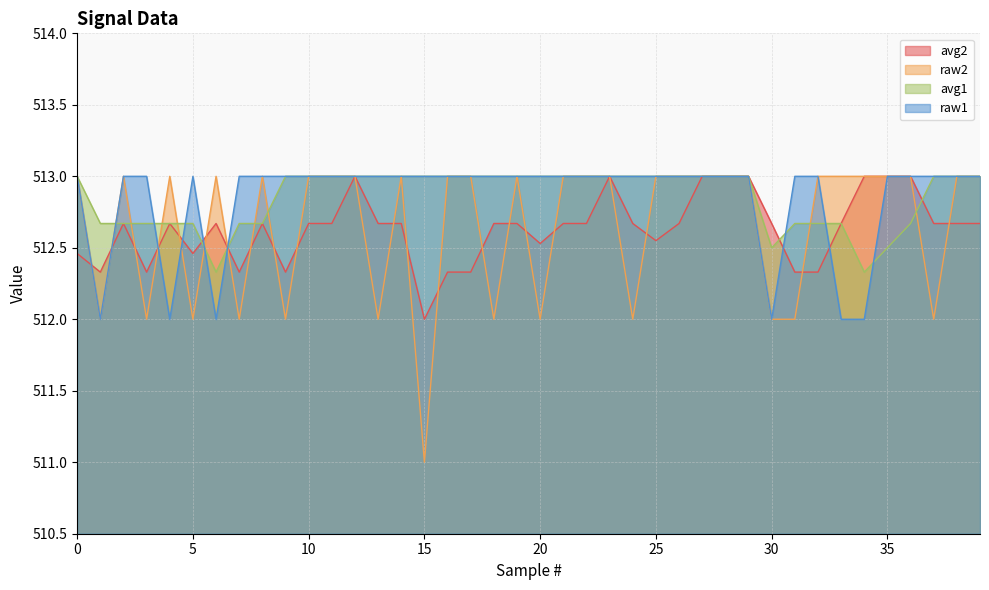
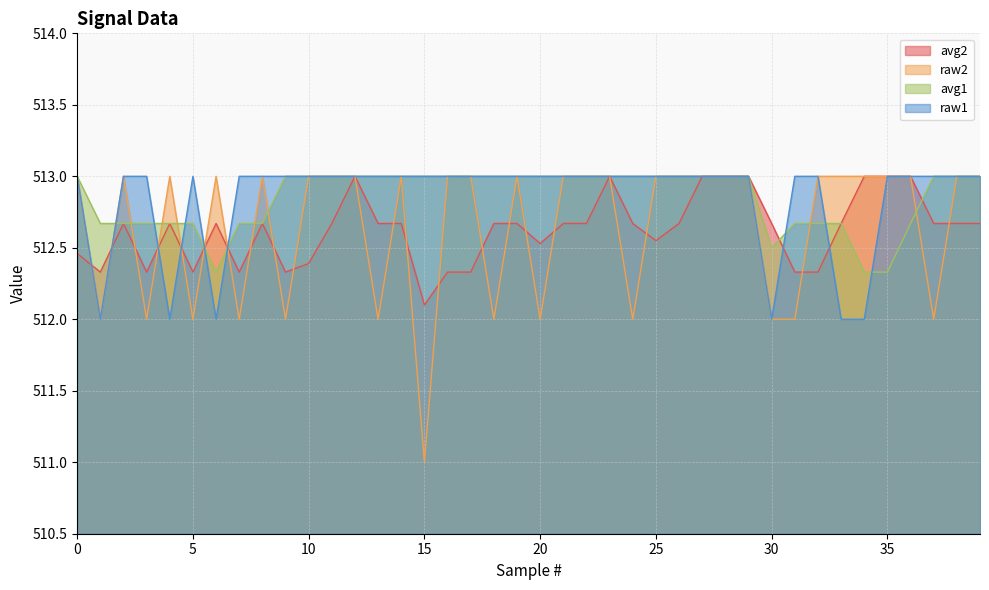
  {
    "avg2": {
      "0": 512.46,
-     "5": 512.46,
-     "10": 512.67,
-     "15": 512.0,
+     "5": 512.33,
+     "10": 512.39,
+     "15": 512.1,
      "20": 512.53,
      "25": 512.55,
      "30": 512.67
    },
    "raw2": {
      "5": 512.00,
      "15": 511.00,
      "20": 512.00
    },
    "avg1": {
      "5": 512.67,
      "30": 512.50,
-     "35": 512.50
+     "35": 512.33
    },
    "raw1": {
      "5": 513.00
    }
  }
